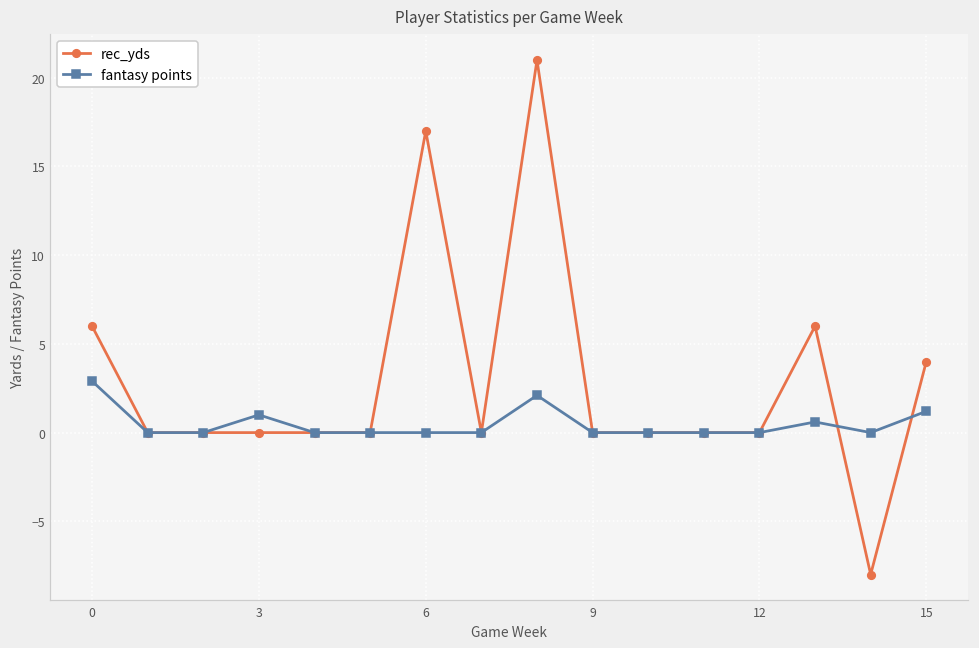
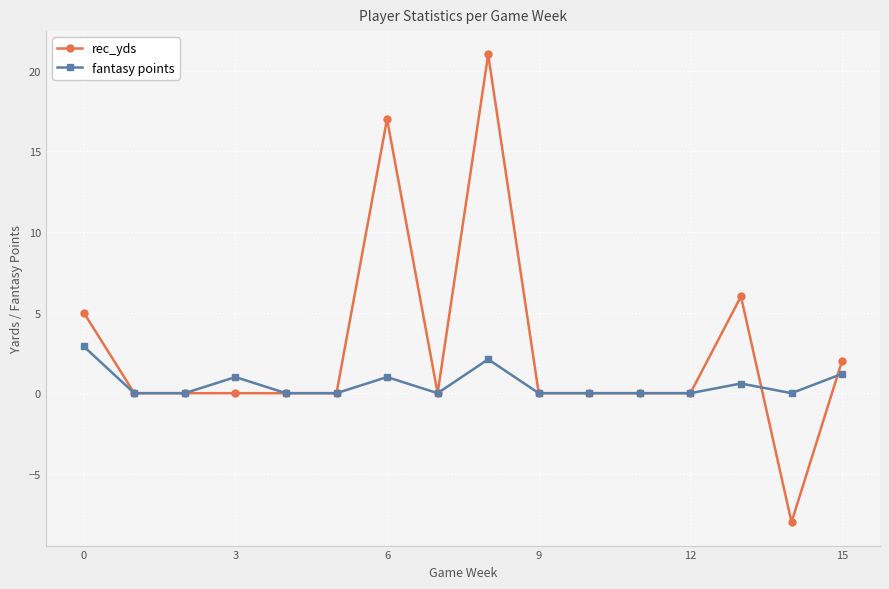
  {
    "rec_yds": {
-     "0": 6,
+     "0": 5,
      "3": 0,
      "6": 17,
-     "15": 4
+     "15": 2
    },
    "fantasy points": {
      "0": 3,
      "3": 1,
-     "6": 0,
+     "6": 1,
      "15": 1.2
    }
  }
